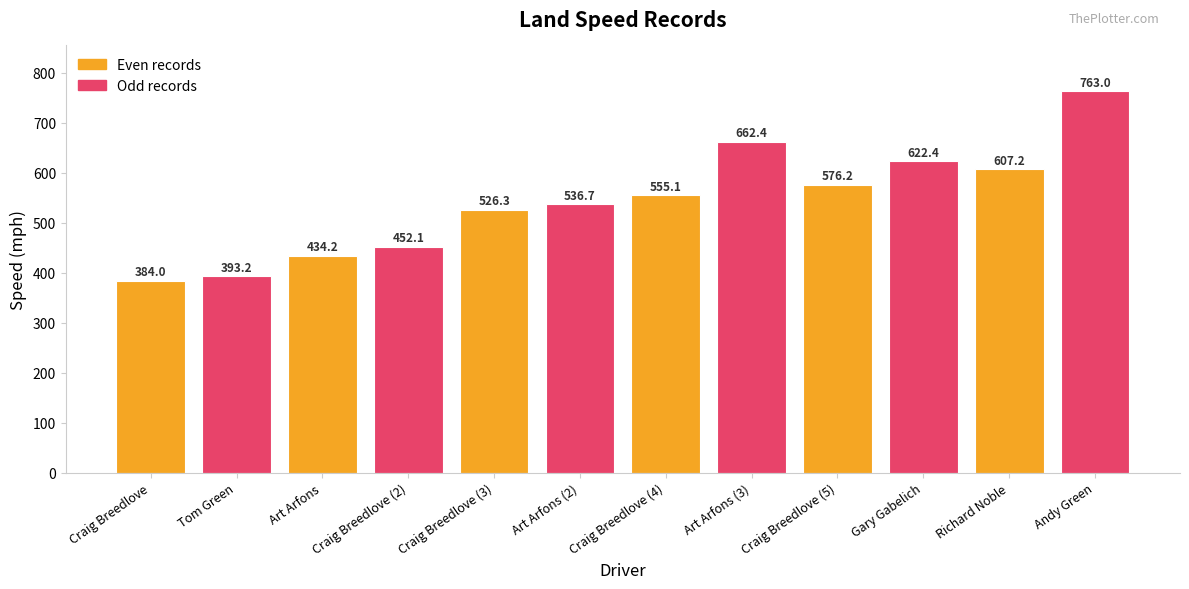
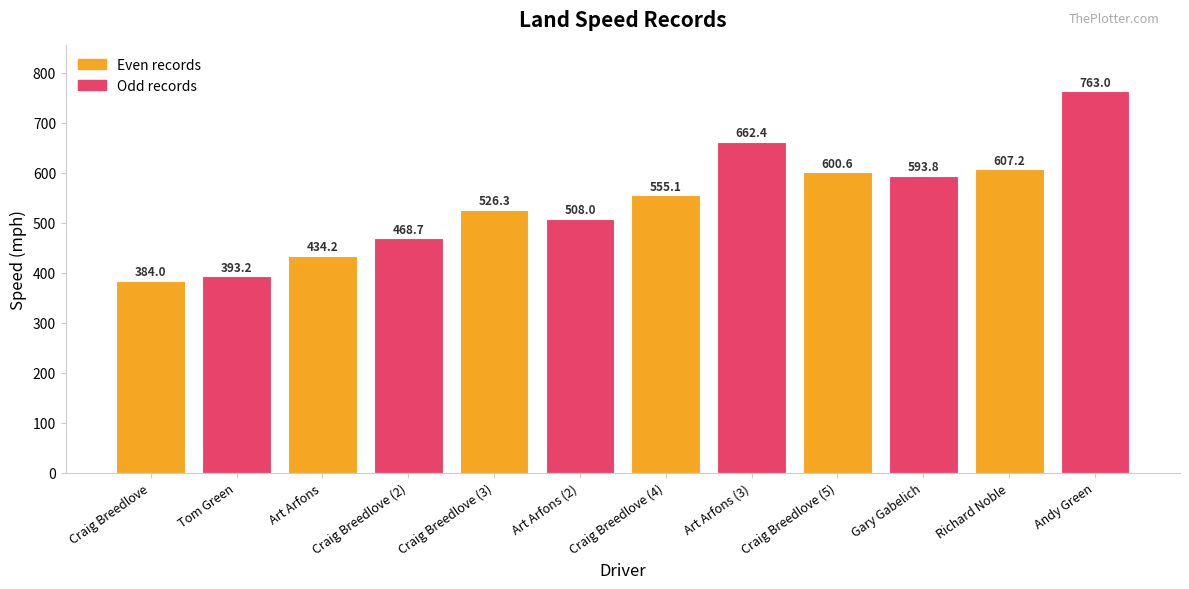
  {
    "Craig Breedlove": 384.0,
    "Tom Green": 393.2,
    "Art Arfons": 434.2,
-   "Craig Breedlove (2)": 452.1,
+   "Craig Breedlove (2)": 468.7,
    "Craig Breedlove (3)": 526.3,
-   "Art Arfons (2)": 536.7,
+   "Art Arfons (2)": 508.0,
    "Craig Breedlove (4)": 555.1,
    "Art Arfons (3)": 662.4,
-   "Craig Breedlove (5)": 576.2,
-   "Gary Gabelich": 622.4,
+   "Craig Breedlove (5)": 600.6,
+   "Gary Gabelich": 593.8,
    "Richard Noble": 607.2,
    "Andy Green": 763.0
  }
